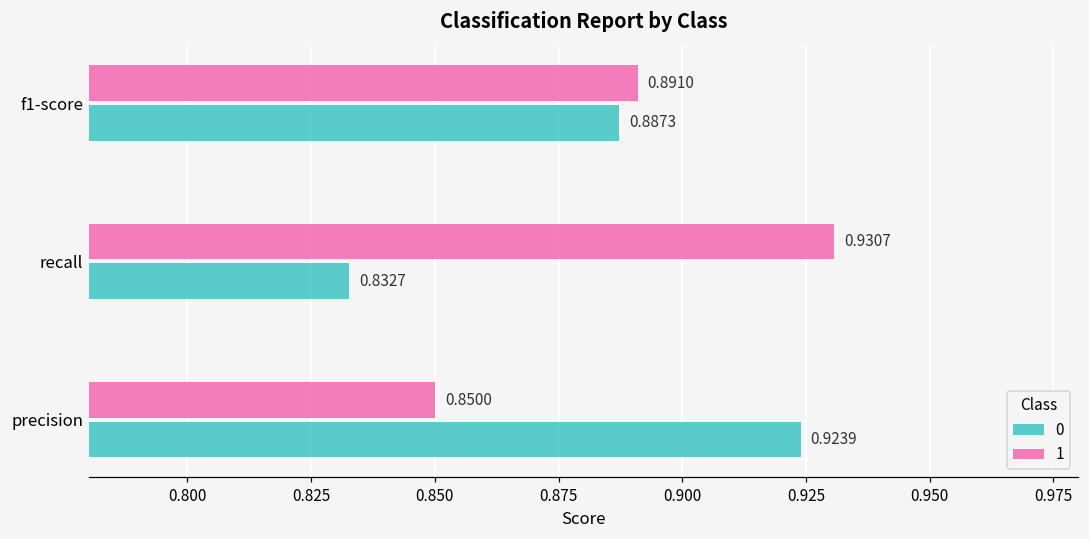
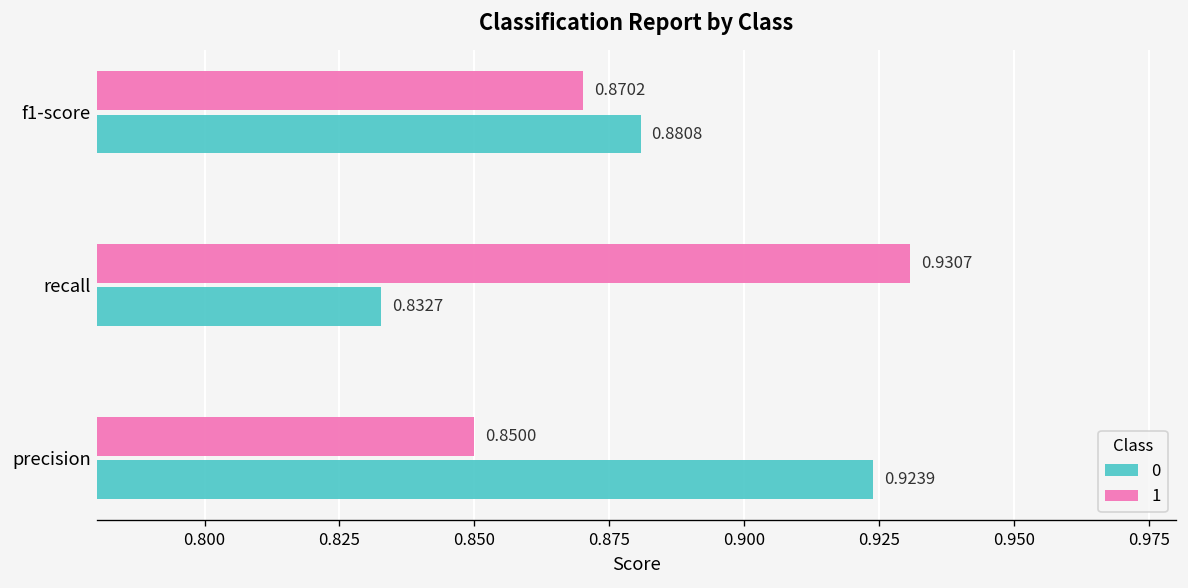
  {
    "0": {
-     "f1-score": 0.8873,
+     "f1-score": 0.8808,
      "recall": 0.8327,
      "precision": 0.9239
    },
    "1": {
-     "f1-score": 0.8910,
+     "f1-score": 0.8702,
      "recall": 0.9307,
      "precision": 0.8500
    }
  }
